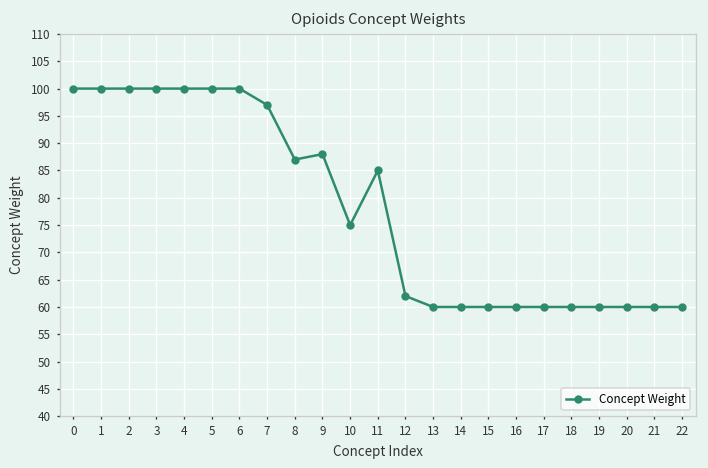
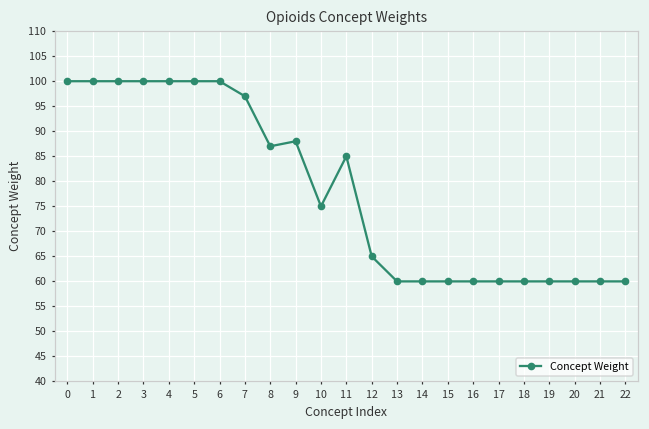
  {
    "0": 100,
    "1": 100,
    "2": 100,
    "3": 100,
    "4": 100,
    "5": 100,
    "6": 100,
    "7": 97,
    "8": 87,
    "9": 88,
    "10": 75,
    "11": 85,
-   "12": 62,
+   "12": 65,
    "13": 60,
    "14": 60,
    "15": 60,
    "16": 60,
    "17": 60,
    "18": 60,
    "19": 60,
    "20": 60,
    "21": 60,
    "22": 60
  }
